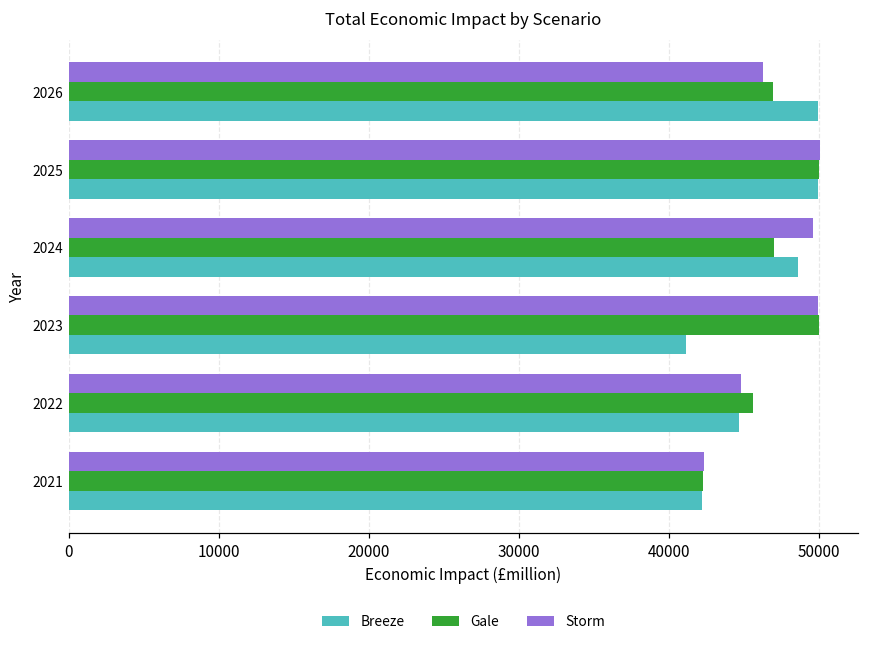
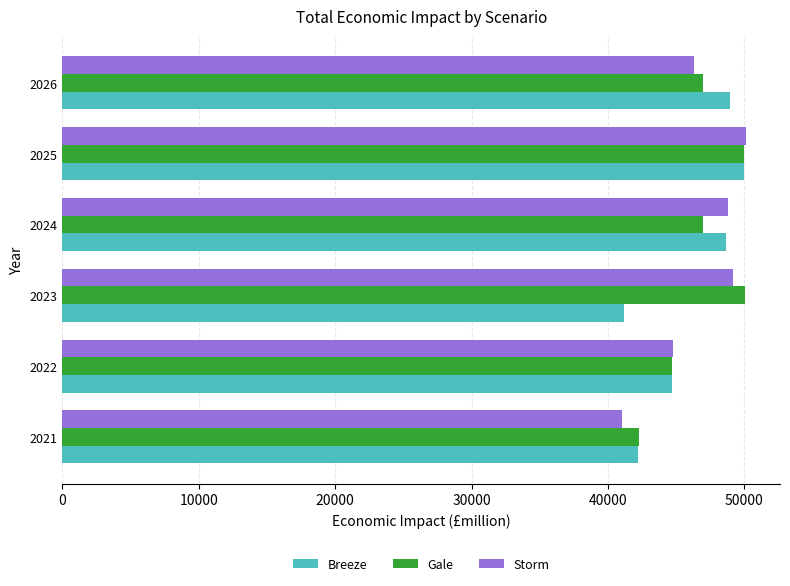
  {
    "Breeze": {
-     "2026": 50000,
+     "2026": 48900,
      "2025": 49900,
      "2024": 48600,
      "2023": 41200,
      "2022": 44700,
      "2021": 42200
    },
    "Gale": {
      "2026": 47000,
      "2025": 50000,
      "2024": 47000,
      "2023": 50000,
-     "2022": 45600,
+     "2022": 44700,
      "2021": 42200
    },
    "Storm": {
      "2026": 46300,
      "2025": 50100,
-     "2024": 49600,
-     "2023": 50000,
+     "2024": 48800,
+     "2023": 49100,
      "2022": 44800,
-     "2021": 42300
+     "2021": 41000
    }
  }
